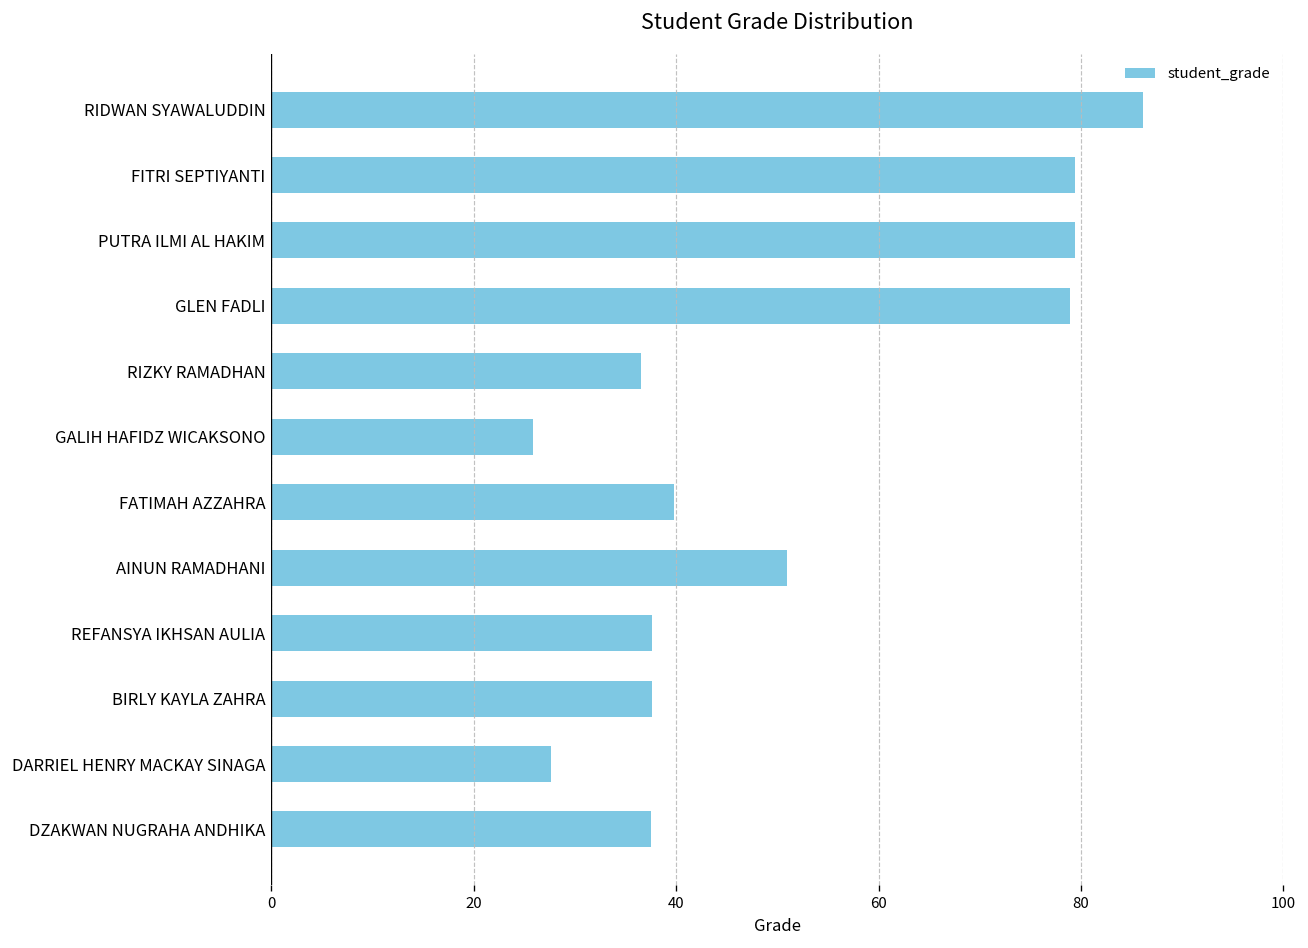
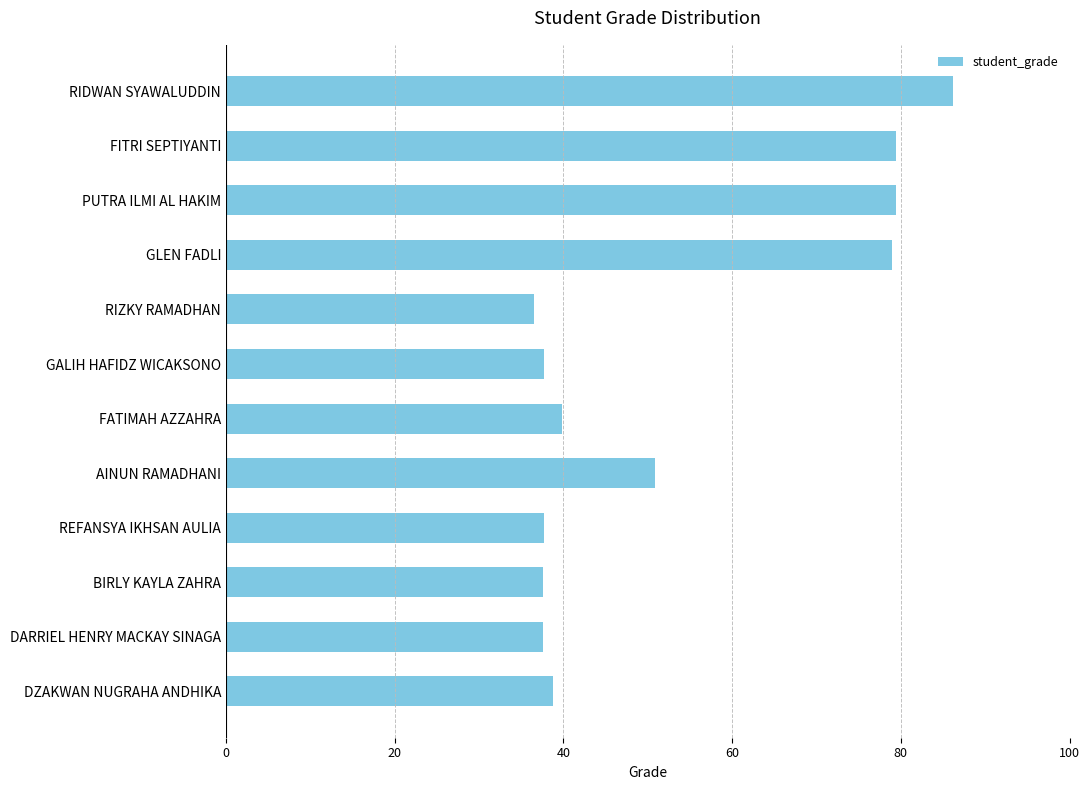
  {
    "RIDWAN SYAWALUDDIN": 86,
    "FITRI SEPTIYANTI": 79,
    "PUTRA ILMI AL HAKIM": 79,
    "GLEN FADLI": 79,
    "RIZKY RAMADHAN": 37,
-   "GALIH HAFIDZ WICAKSONO": 26,
+   "GALIH HAFIDZ WICAKSONO": 38,
    "FATIMAH AZZAHRA": 40,
    "AINUN RAMADHANI": 51,
    "REFANSYA IKHSAN AULIA": 38,
    "BIRLY KAYLA ZAHRA": 38,
-   "DARRIEL HENRY MACKAY SINAGA": 28,
-   "DZAKWAN NUGRAHA ANDHIKA": 38
+   "DARRIEL HENRY MACKAY SINAGA": 38,
+   "DZAKWAN NUGRAHA ANDHIKA": 39
  }
